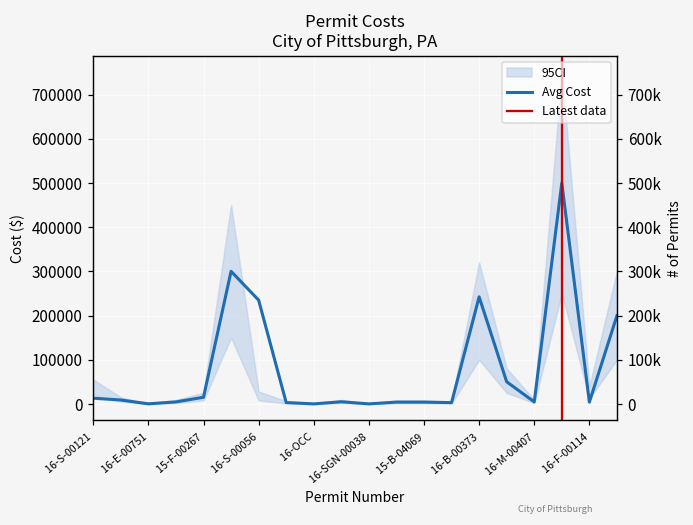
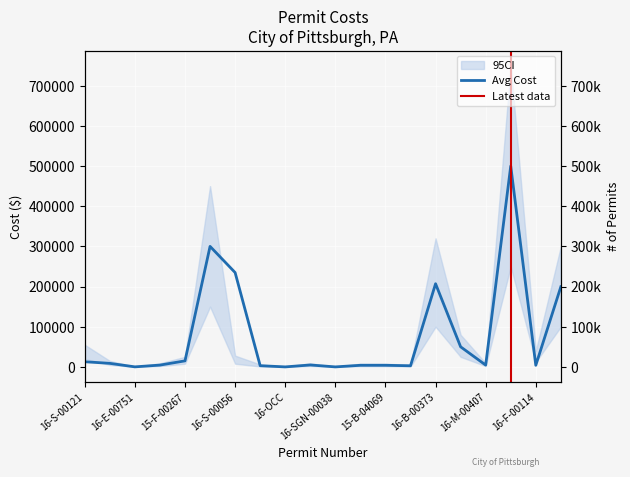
  {
    "Avg Cost": {
      "16-S-00121": 10000,
      "15-F-00267": 20000,
      "16-S-00056": 230000,
-     "16-B-00373": 240000,
+     "16-B-00373": 210000,
      "16-F-00114": 0
    }
  }
